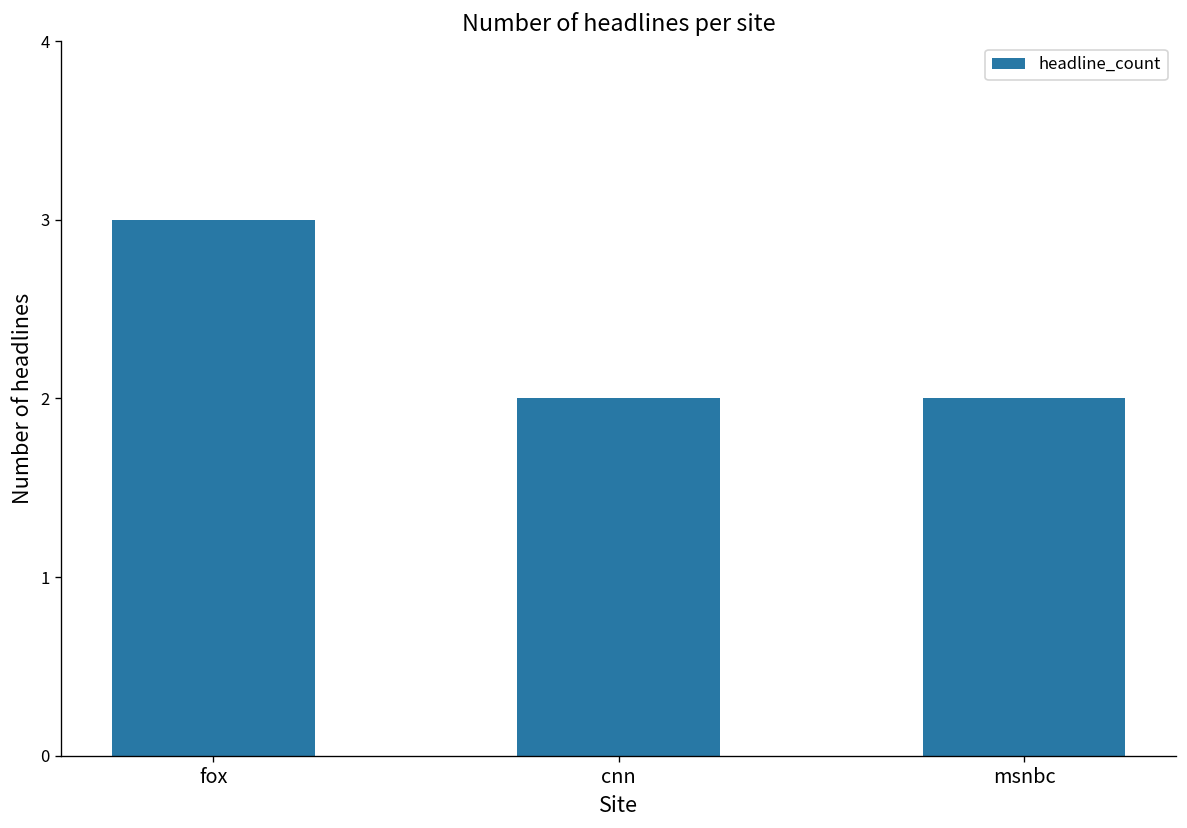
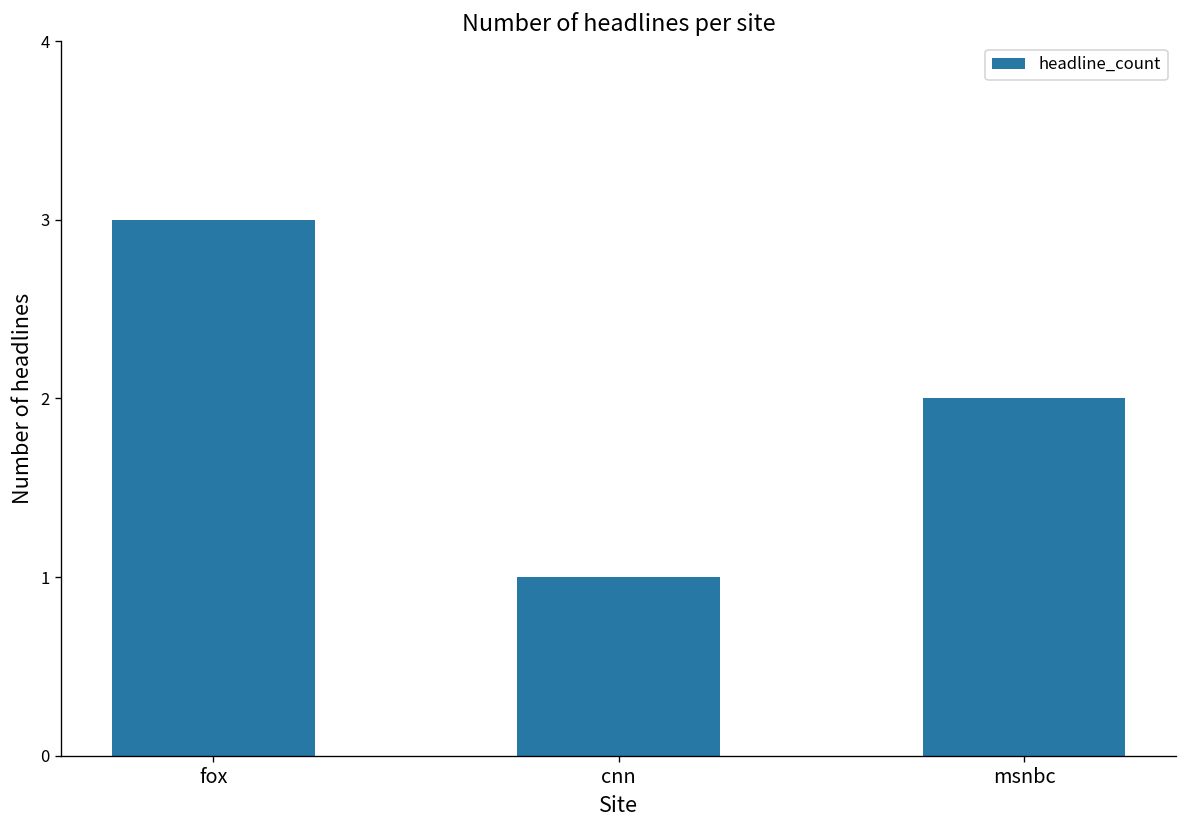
  {
    "fox": 3,
-   "cnn": 2,
+   "cnn": 1,
    "msnbc": 2
  }
